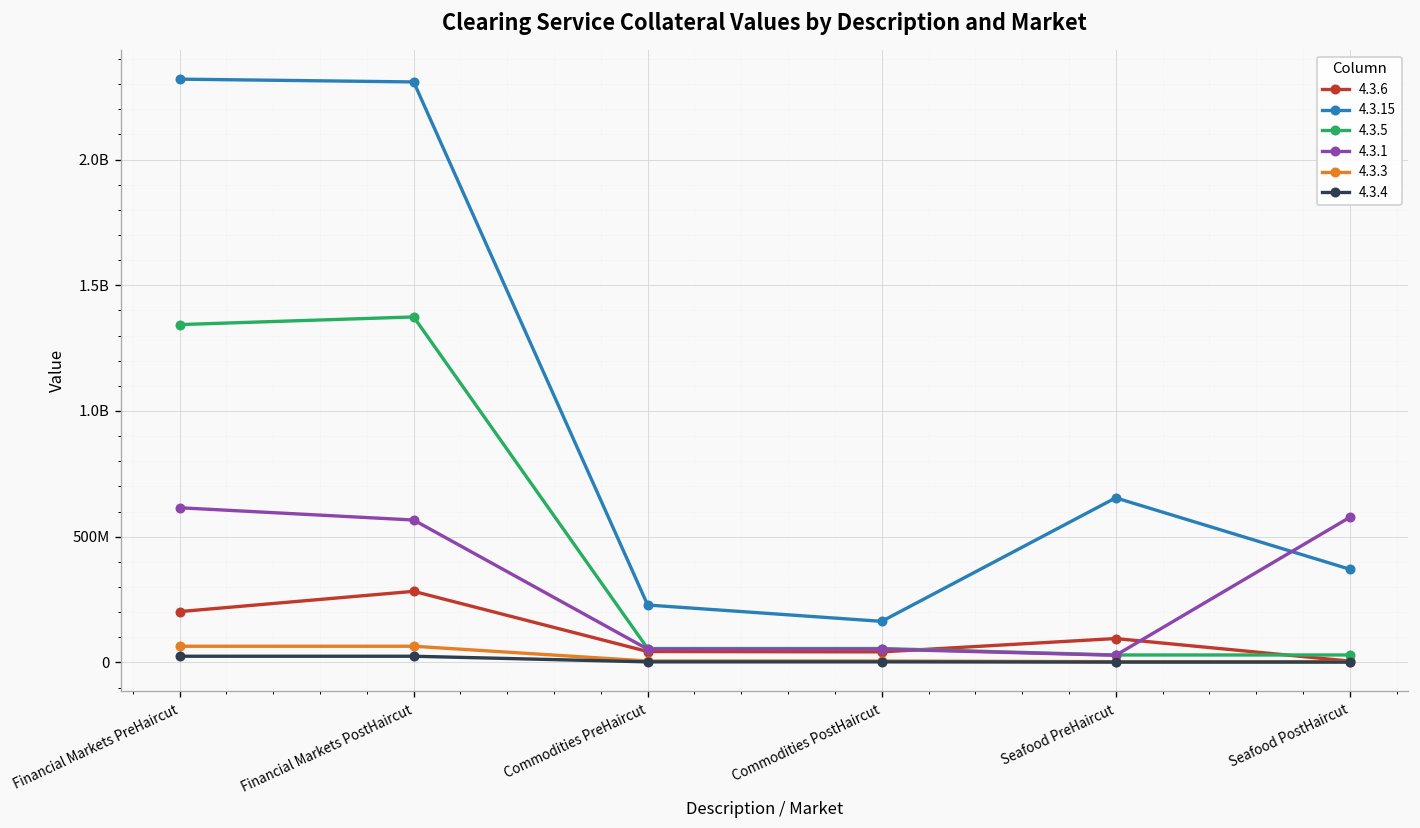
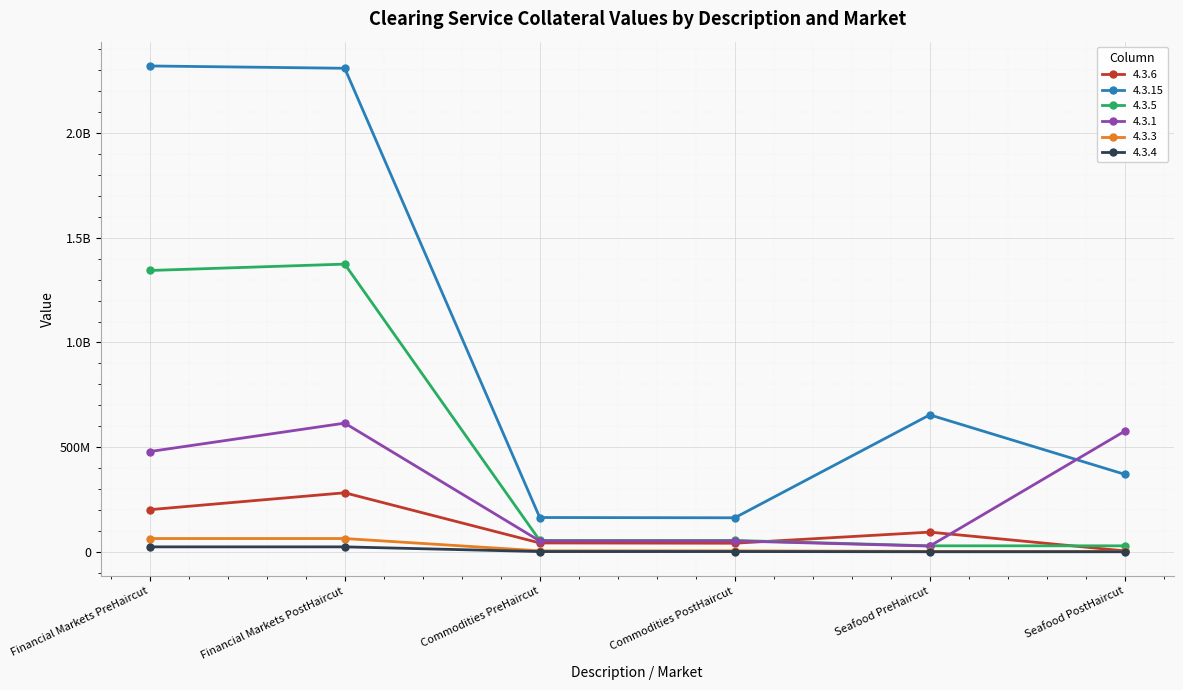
  {
    "4.3.6": {
      "Financial Markets PreHaircut": 200000000,
      "Financial Markets PostHaircut": 280000000,
      "Seafood PreHaircut": 90000000
    },
    "4.3.15": {
      "Financial Markets PreHaircut": 2320000000,
      "Financial Markets PostHaircut": 2310000000,
-     "Commodities PreHaircut": 230000000,
+     "Commodities PreHaircut": 160000000,
      "Commodities PostHaircut": 160000000,
      "Seafood PreHaircut": 650000000,
      "Seafood PostHaircut": 370000000
    },
    "4.3.5": {
      "Financial Markets PreHaircut": 1340000000,
      "Financial Markets PostHaircut": 1370000000,
      "Seafood PostHaircut": 30000000
    },
    "4.3.1": {
-     "Financial Markets PreHaircut": 620000000,
-     "Financial Markets PostHaircut": 570000000,
+     "Financial Markets PreHaircut": 480000000,
+     "Financial Markets PostHaircut": 620000000,
      "Seafood PostHaircut": 580000000
    },
    "4.3.3": {
      "Financial Markets PreHaircut": 60000000,
      "Financial Markets PostHaircut": 60000000
    },
    "4.3.4": {
      "Financial Markets PreHaircut": 20000000,
      "Financial Markets PostHaircut": 20000000
    }
  }
